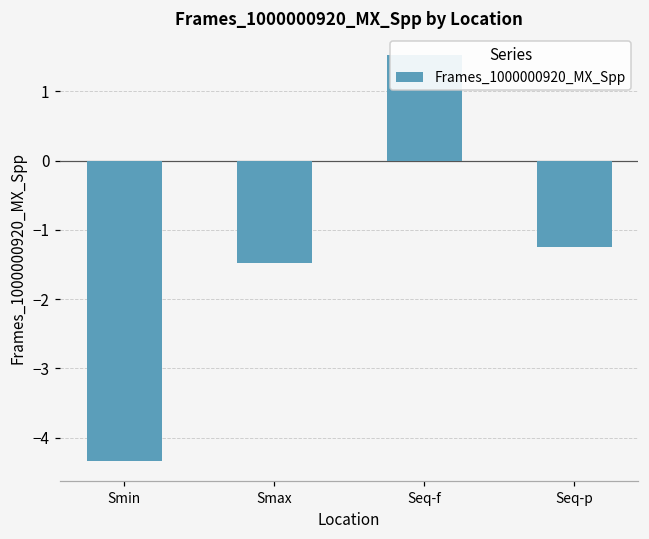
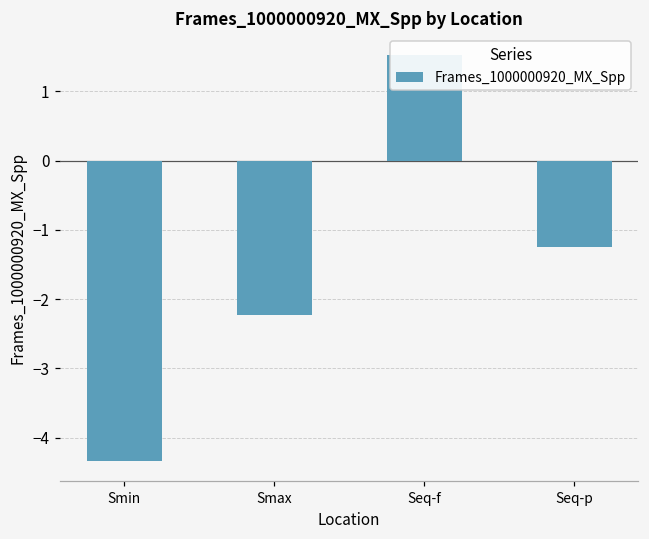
  {
    "Smin": -4.3,
-   "Smax": -1.5,
+   "Smax": -2.2,
    "Seq-p": -1.3
  }
